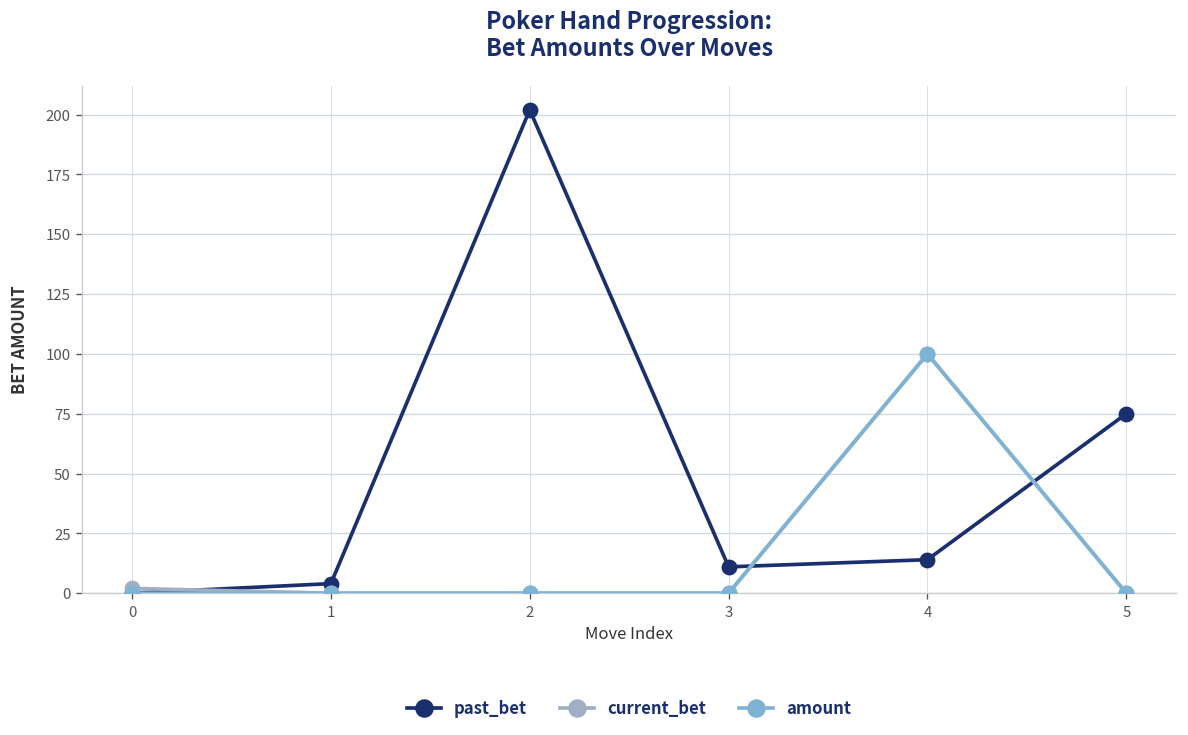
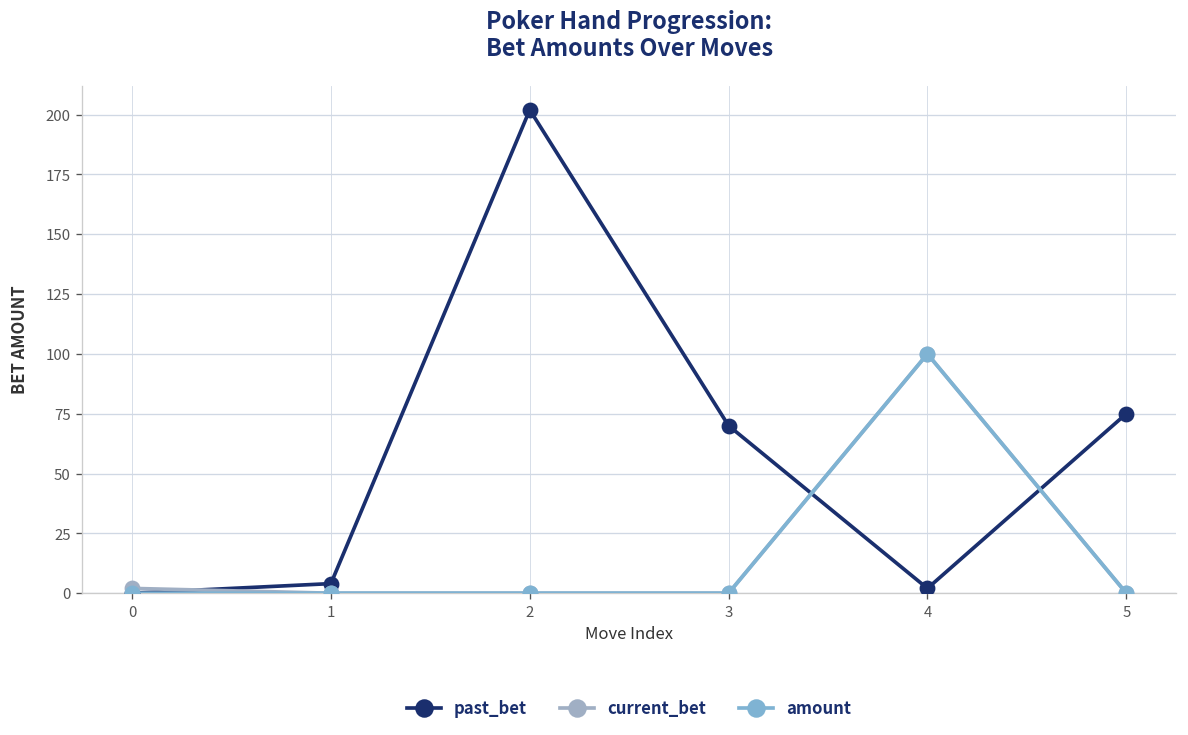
  {
    "past_bet": {
      "1": 4,
      "2": 202,
-     "3": 11,
-     "4": 14,
+     "3": 70,
+     "4": 2,
      "5": 75
    }
  }
